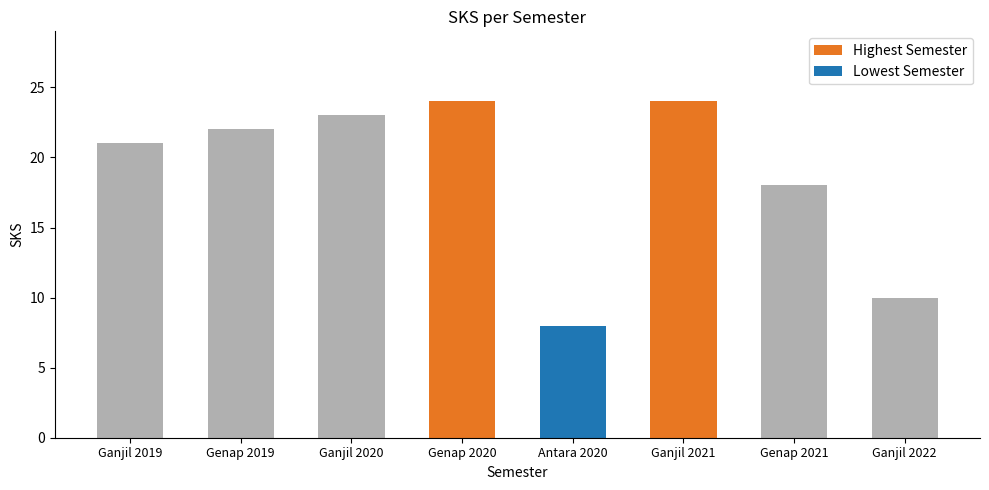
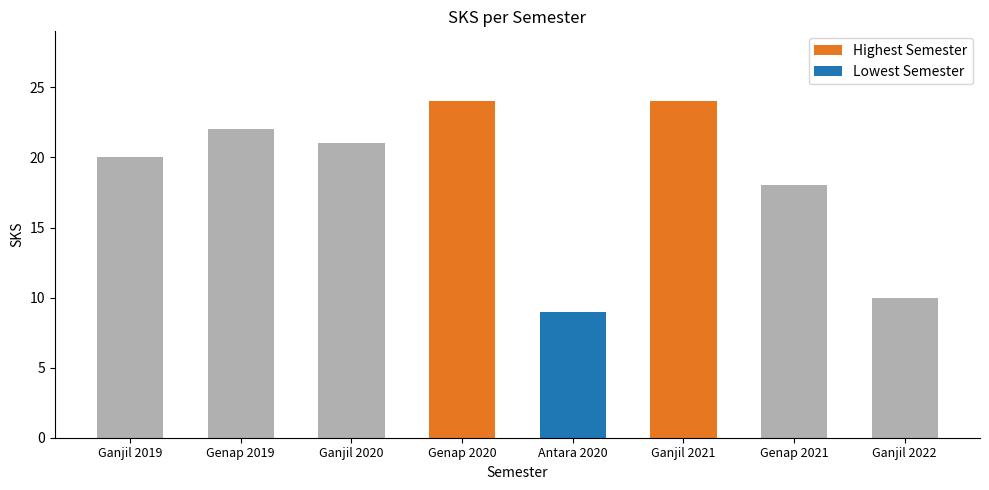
  {
-   "Ganjil 2019": 21,
+   "Ganjil 2019": 20,
    "Genap 2019": 22,
-   "Ganjil 2020": 23,
+   "Ganjil 2020": 21,
    "Genap 2020": 24,
-   "Antara 2020": 8,
+   "Antara 2020": 9,
    "Ganjil 2021": 24,
    "Genap 2021": 18,
    "Ganjil 2022": 10
  }
